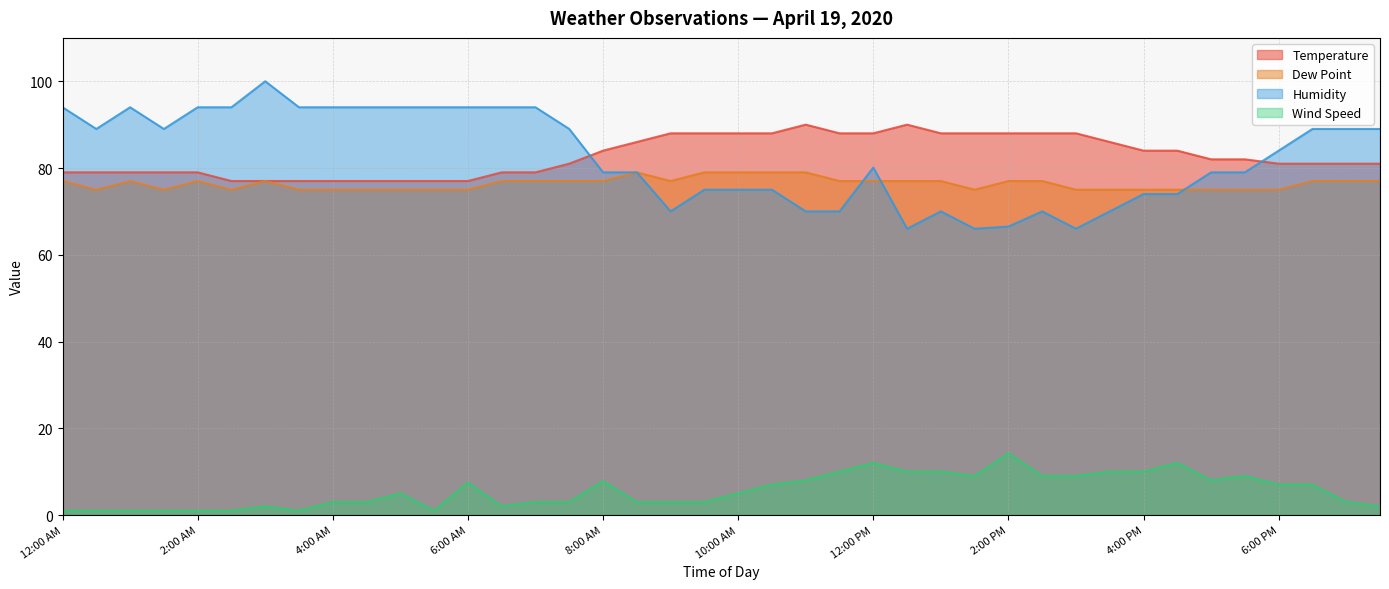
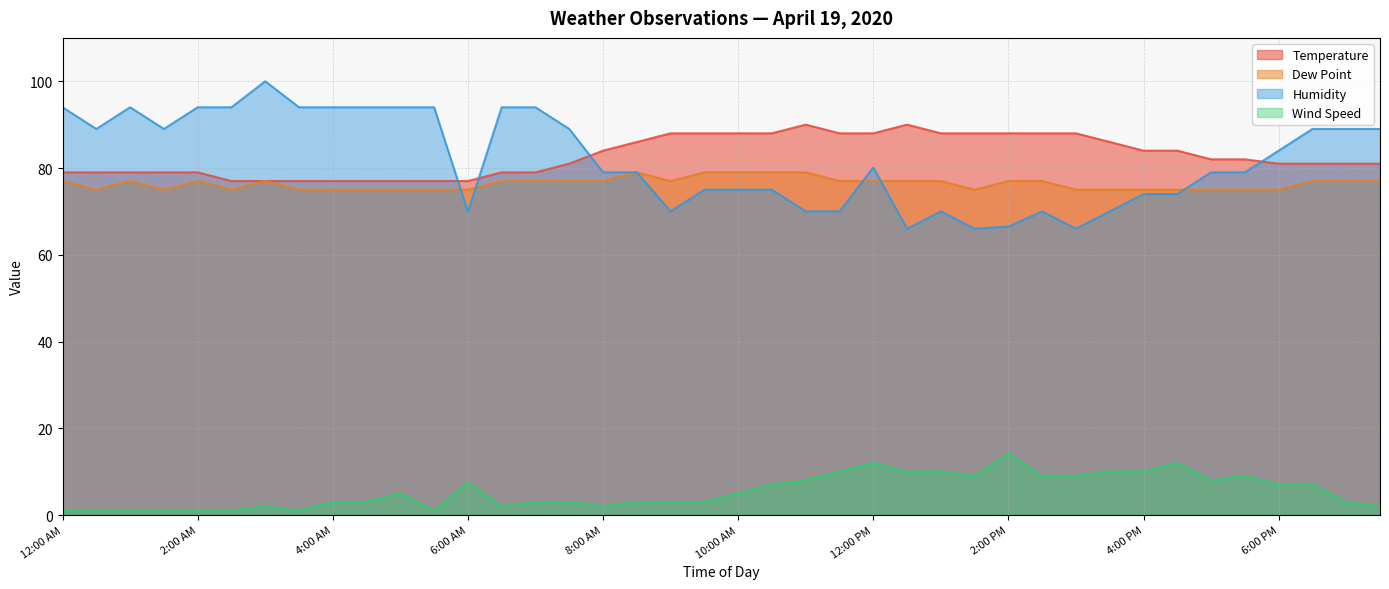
  {
    "Humidity": {
      "12:00 AM": 94,
      "2:00 AM": 94,
      "4:00 AM": 94,
-     "6:00 AM": 94,
+     "6:00 AM": 70,
      "8:00 AM": 79,
      "10:00 AM": 75,
      "12:00 PM": 80,
      "2:00 PM": 67,
      "4:00 PM": 74,
      "6:00 PM": 84
    },
    "Wind Speed": {
      "12:00 AM": 1,
      "2:00 AM": 1,
      "4:00 AM": 3,
      "6:00 AM": 8,
-     "8:00 AM": 8,
+     "8:00 AM": 2,
      "10:00 AM": 5,
      "12:00 PM": 12,
      "2:00 PM": 14,
      "4:00 PM": 10,
      "6:00 PM": 7
    }
  }
